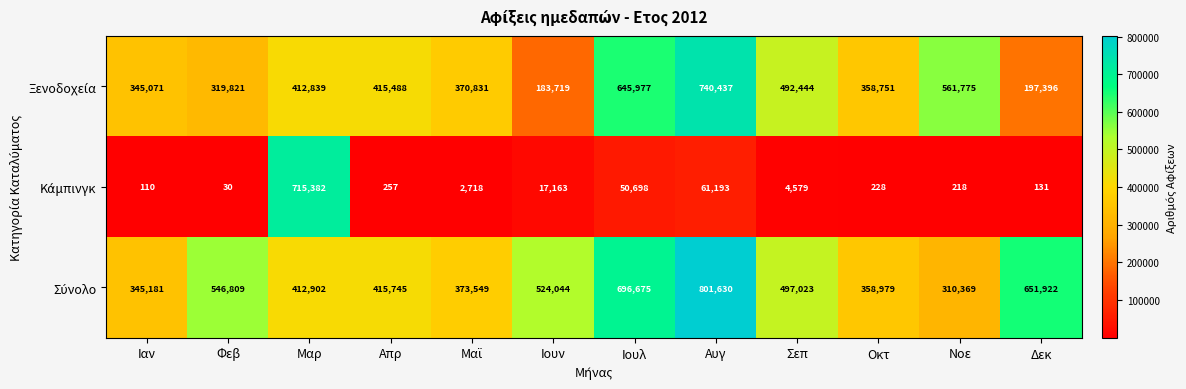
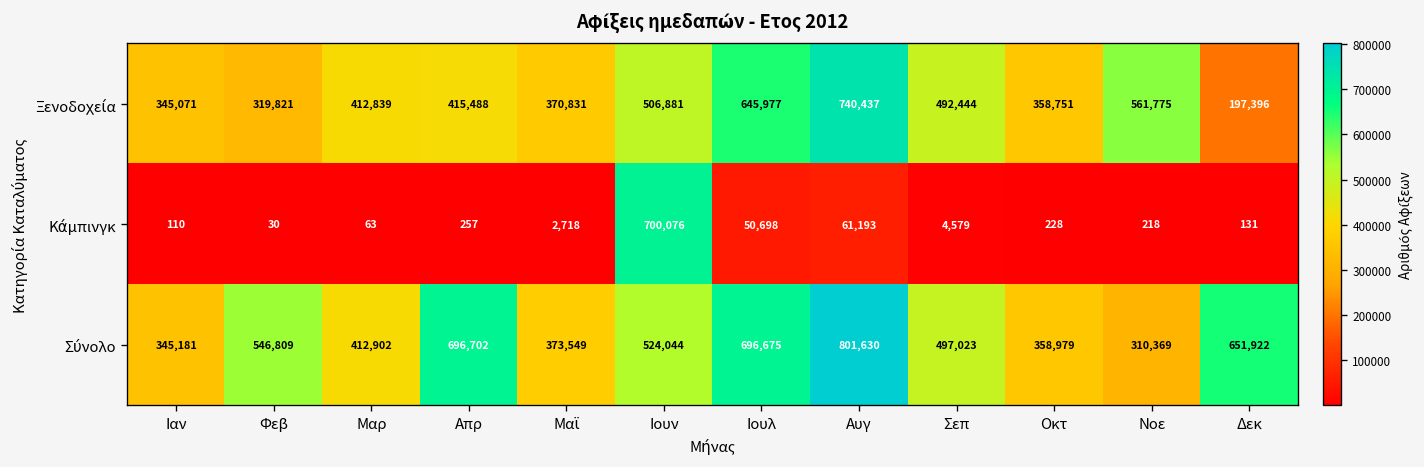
  {
    "Ξενοδοχεία": {
      "Ιαν": "345,071",
      "Φεβ": "319,821",
      "Μαρ": "412,839",
      "Απρ": "415,488",
      "Μαϊ": "370,831",
-     "Ιουν": "183,719",
+     "Ιουν": "506,881",
      "Ιουλ": "645,977",
      "Αυγ": "740,437",
      "Σεπ": "492,444",
      "Οκτ": "358,751",
      "Νοε": "561,775",
      "Δεκ": "197,396"
    },
    "Κάμπινγκ": {
      "Ιαν": "110",
      "Φεβ": "30",
-     "Μαρ": "715,382",
+     "Μαρ": "63",
      "Απρ": "257",
      "Μαϊ": "2,718",
-     "Ιουν": "17,163",
+     "Ιουν": "700,076",
      "Ιουλ": "50,698",
      "Αυγ": "61,193",
      "Σεπ": "4,579",
      "Οκτ": "228",
      "Νοε": "218",
      "Δεκ": "131"
    },
    "Σύνολο": {
      "Ιαν": "345,181",
      "Φεβ": "546,809",
      "Μαρ": "412,902",
-     "Απρ": "415,745",
+     "Απρ": "696,702",
      "Μαϊ": "373,549",
      "Ιουν": "524,044",
      "Ιουλ": "696,675",
      "Αυγ": "801,630",
      "Σεπ": "497,023",
      "Οκτ": "358,979",
      "Νοε": "310,369",
      "Δεκ": "651,922"
    }
  }
